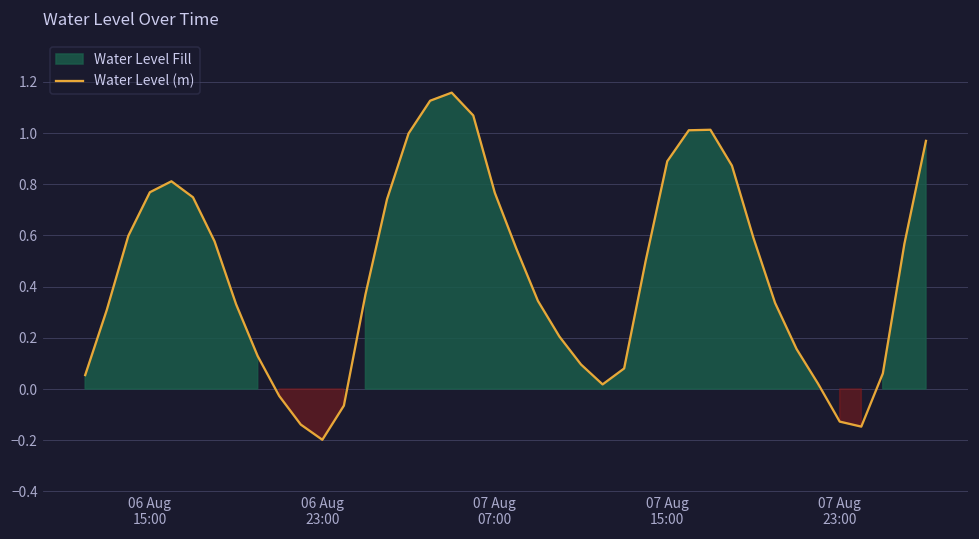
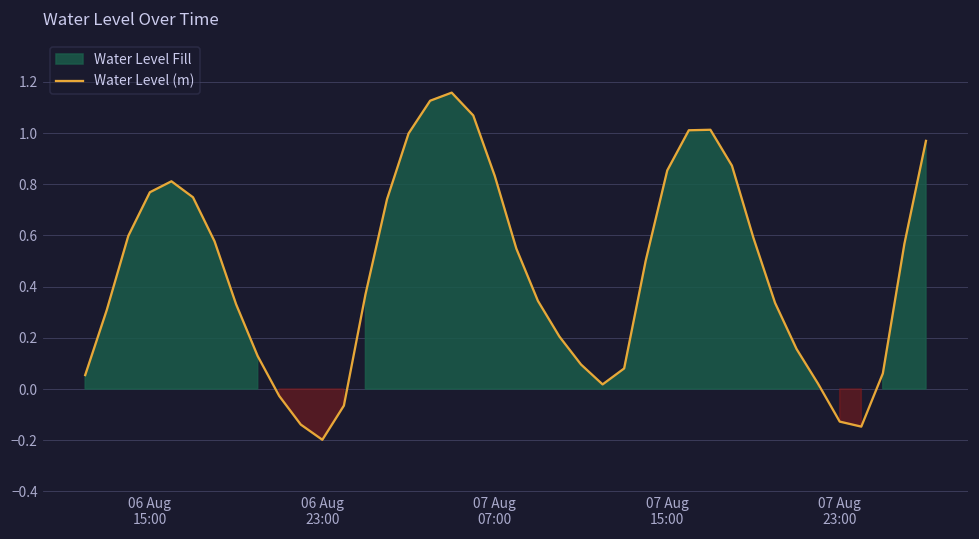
  {
    "06 Aug 15:00": 0.77,
    "06 Aug 23:00": -0.20,
-   "07 Aug 07:00": 0.77,
-   "07 Aug 15:00": 0.89,
+   "07 Aug 07:00": 0.83,
+   "07 Aug 15:00": 0.85,
    "07 Aug 23:00": -0.13
  }
